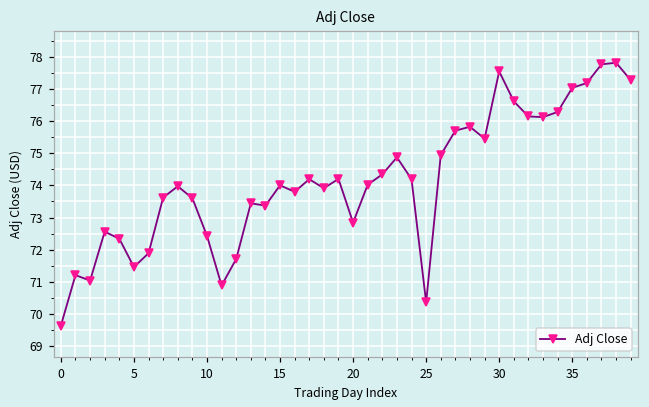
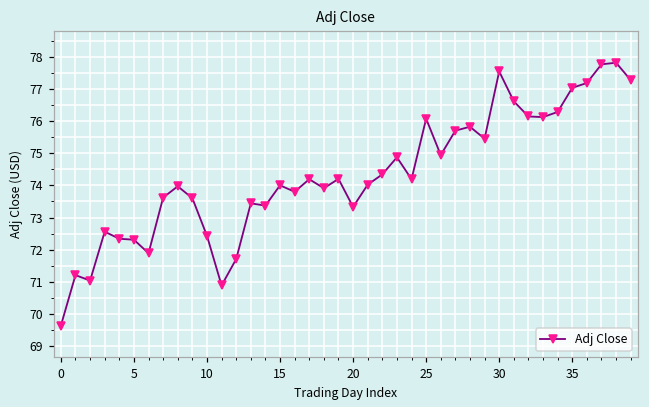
  {
    "0": 69.6,
-   "5": 71.5,
+   "5": 72.3,
    "10": 72.4,
    "15": 74.0,
-   "20": 72.8,
-   "25": 70.4,
+   "20": 73.3,
+   "25": 76.1,
    "30": 77.5,
    "35": 77.0
  }
